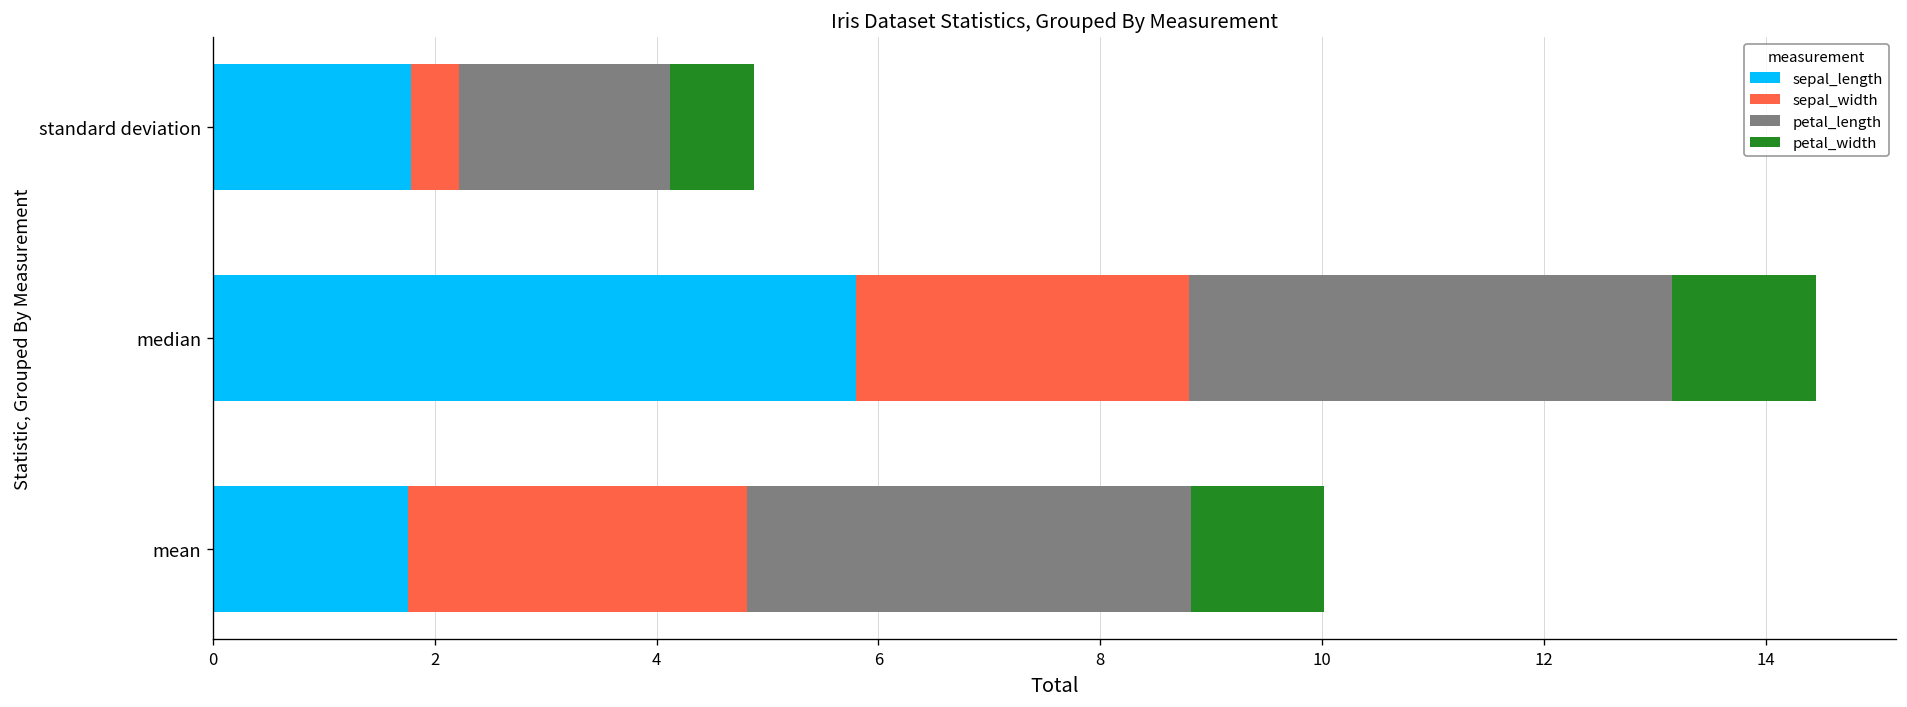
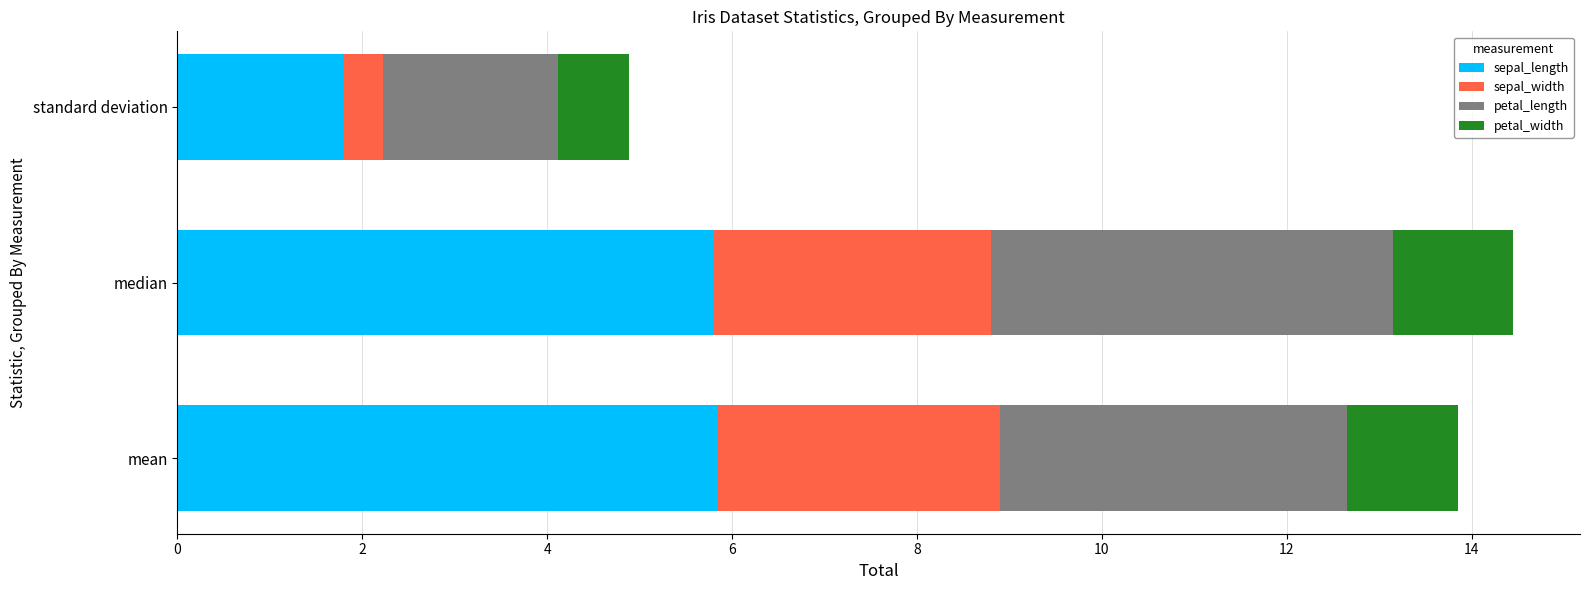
  {
    "sepal_length": {
      "standard deviation": 1.8,
      "median": 5.8,
-     "mean": 1.8
+     "mean": 5.8
    },
    "sepal_width": {
      "standard deviation": 0.4,
      "median": 3.0,
      "mean": 3.1
    },
    "petal_length": {
      "standard deviation": 1.9,
      "median": 4.4,
-     "mean": 4.0
+     "mean": 3.8
    },
    "petal_width": {
      "standard deviation": 0.8,
      "median": 1.3,
      "mean": 1.2
    }
  }
